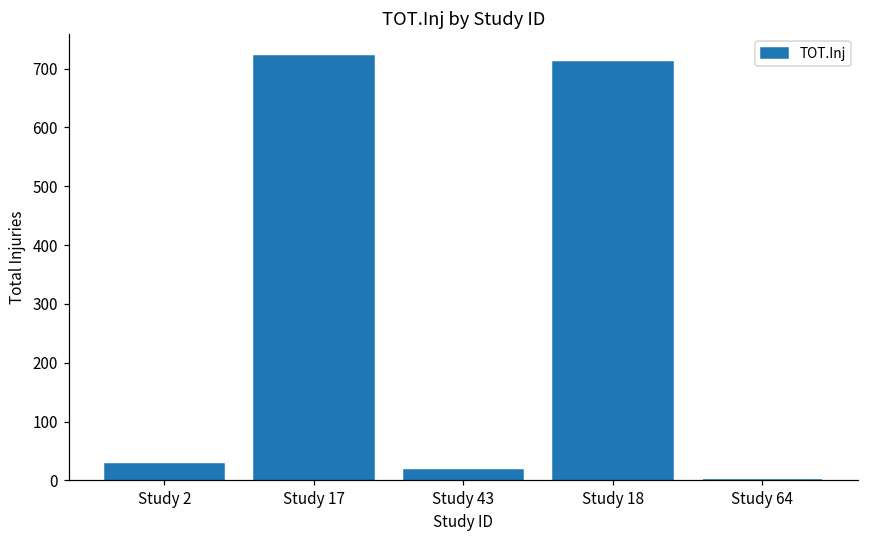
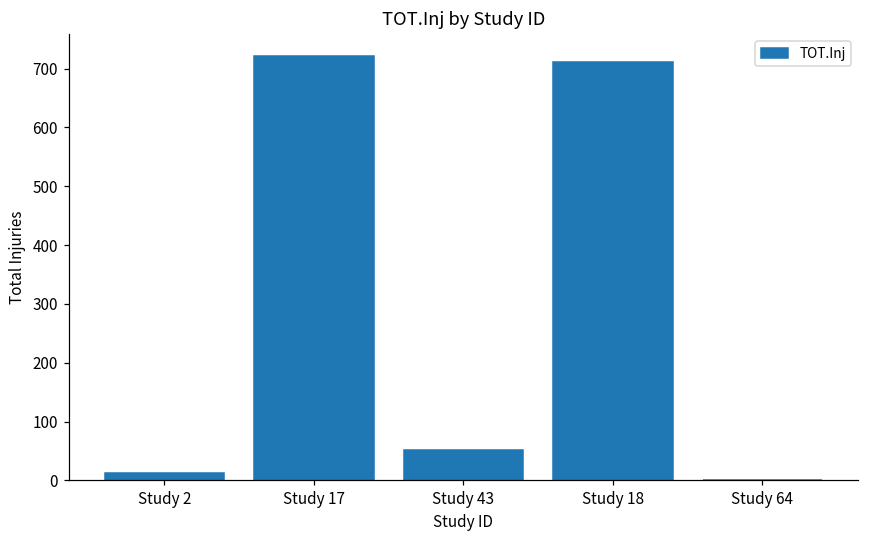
  {
-   "Study 2": 30,
+   "Study 2": 10,
    "Study 17": 720,
-   "Study 43": 20,
+   "Study 43": 50,
    "Study 18": 710,
    "Study 64": 0
  }
